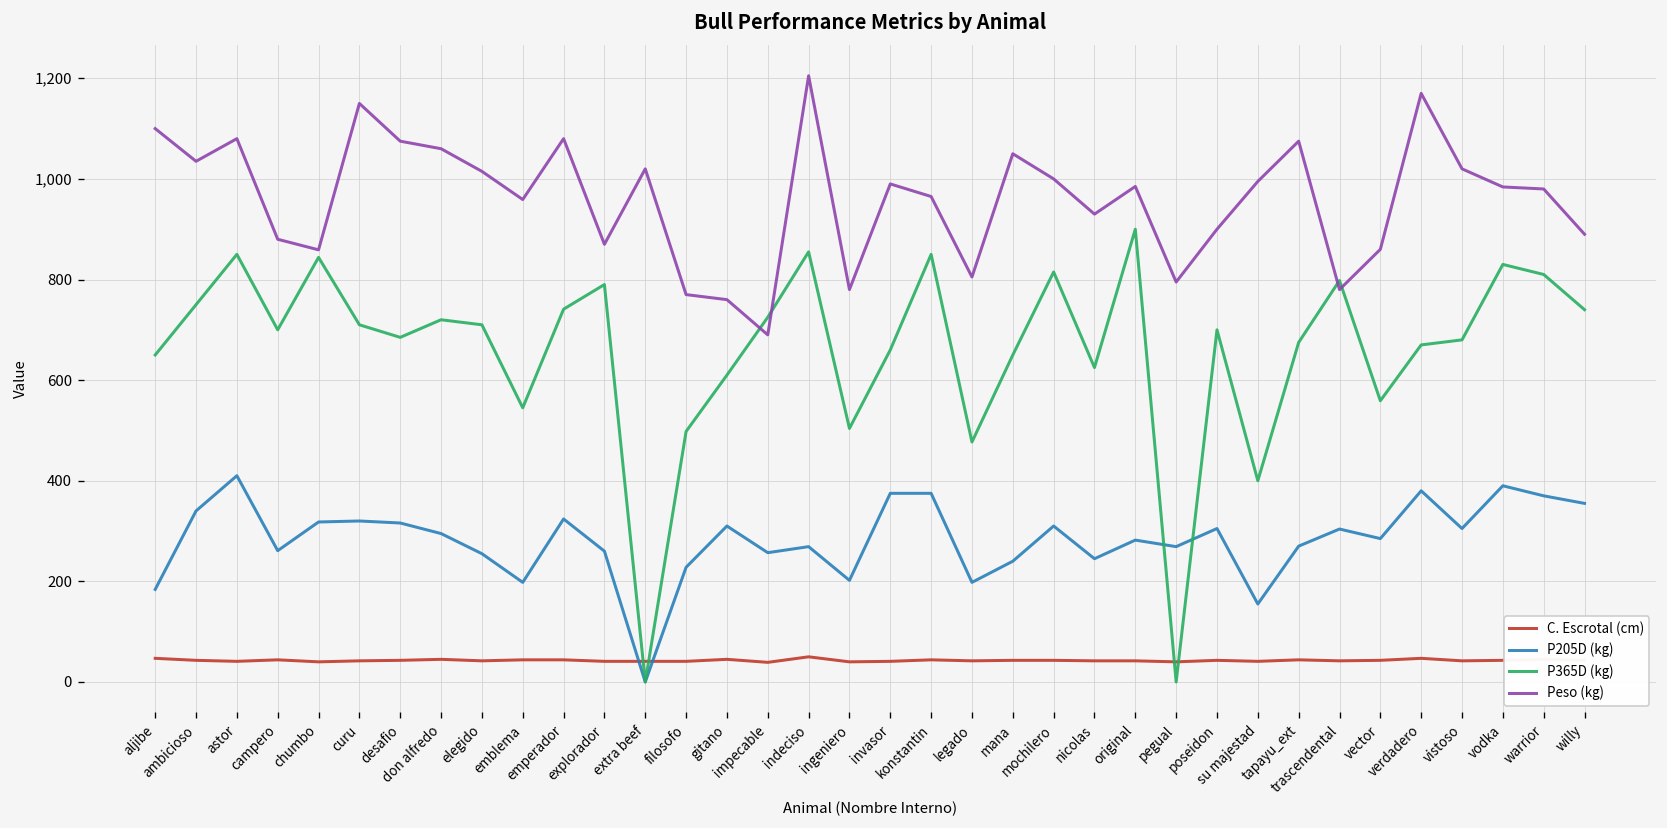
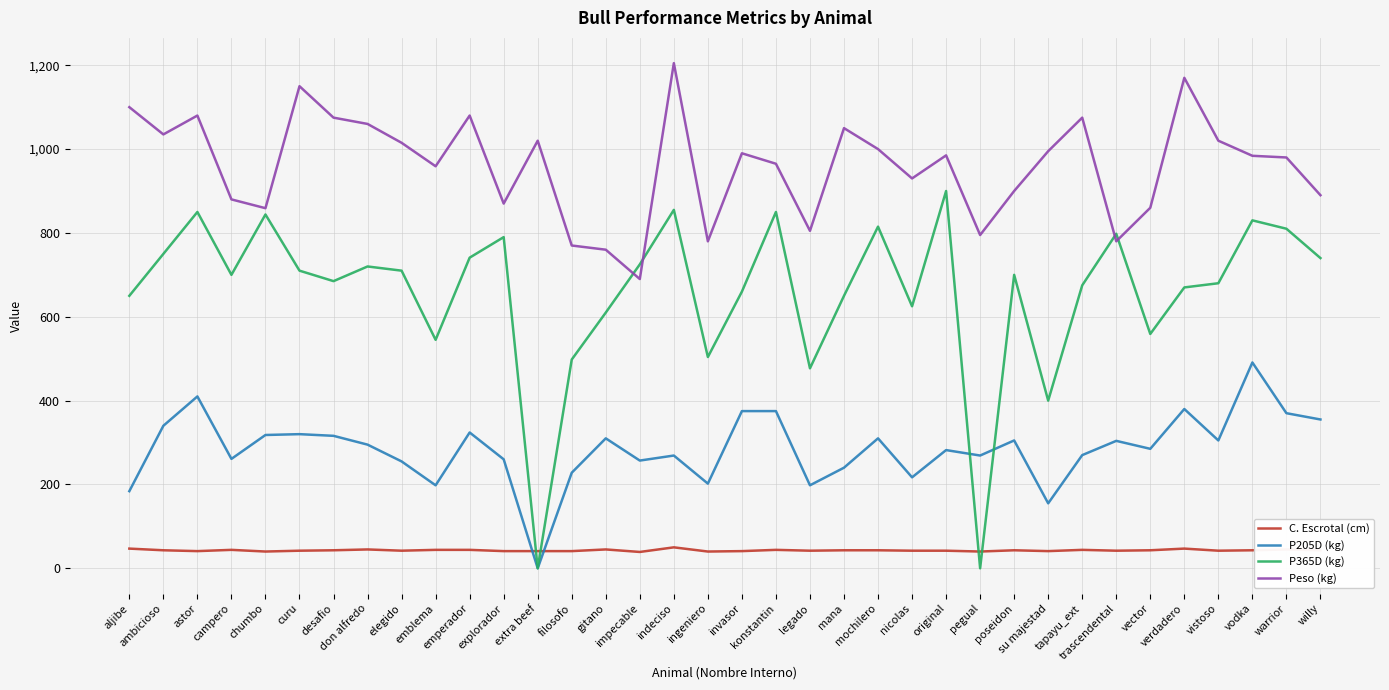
  {
    "C. Escrotal (cm)": {
      "aljibe": "50",
      "ambicioso": "40",
      "astor": "40",
      "campero": "40",
      "chumbo": "40",
      "curu": "40",
      "desafio": "40",
      "don alfredo": "50",
      "elegido": "40",
      "emblema": "40",
      "emperador": "40",
      "explorador": "40",
      "extra beef": "40",
      "filosofo": "40",
      "gitano": "50",
      "impecable": "40",
      "indeciso": "50",
      "ingeniero": "40",
      "invasor": "40",
      "konstantin": "40",
      "legado": "40",
      "mana": "40",
      "mochilero": "40",
      "nicolas": "40",
      "original": "40",
      "pegual": "40",
      "poseidon": "40",
      "su majestad": "40",
      "tapayu_ext": "40",
      "trascendental": "40",
      "vector": "40",
      "verdadero": "50",
      "vistoso": "40",
      "vodka": "40"
    },
    "P205D (kg)": {
      "aljibe": "180",
      "ambicioso": "340",
      "astor": "410",
      "campero": "260",
      "chumbo": "320",
      "curu": "320",
      "desafio": "320",
      "don alfredo": "300",
      "elegido": "260",
      "emblema": "200",
      "emperador": "320",
      "explorador": "260",
      "filosofo": "230",
      "gitano": "310",
      "impecable": "260",
      "indeciso": "270",
      "ingeniero": "200",
      "invasor": "380",
      "konstantin": "380",
      "legado": "200",
      "mana": "240",
      "mochilero": "310",
-     "nicolas": "250",
+     "nicolas": "220",
      "original": "280",
      "pegual": "270",
      "poseidon": "310",
      "su majestad": "160",
      "tapayu_ext": "270",
      "trascendental": "300",
      "vector": "290",
      "verdadero": "380",
      "vistoso": "310",
-     "vodka": "390",
+     "vodka": "490",
      "warrior": "370",
      "willy": "360"
    },
    "P365D (kg)": {
      "aljibe": "650",
      "ambicioso": "750",
      "astor": "850",
      "campero": "700",
      "chumbo": "840",
      "curu": "710",
      "desafio": "690",
      "don alfredo": "720",
      "elegido": "710",
      "emblema": "550",
      "emperador": "740",
      "explorador": "790",
      "filosofo": "500",
      "gitano": "610",
      "impecable": "730",
      "indeciso": "860",
      "ingeniero": "500",
      "invasor": "660",
      "konstantin": "850",
      "legado": "480",
      "mana": "650",
      "mochilero": "820",
      "nicolas": "630",
      "original": "900",
      "pegual": "0",
      "poseidon": "700",
      "su majestad": "400",
      "tapayu_ext": "680",
      "trascendental": "800",
      "vector": "560",
      "verdadero": "670",
      "vistoso": "680",
      "vodka": "830",
      "warrior": "810",
      "willy": "740"
    },
    "Peso (kg)": {
      "aljibe": "1,100",
      "ambicioso": "1,040",
      "astor": "1,080",
      "campero": "880",
      "chumbo": "860",
      "curu": "1,150",
      "desafio": "1,080",
      "don alfredo": "1,060",
      "elegido": "1,020",
      "emblema": "960",
      "emperador": "1,080",
      "explorador": "870",
      "extra beef": "1,020",
      "filosofo": "770",
      "gitano": "760",
      "impecable": "690",
      "indeciso": "1,210",
      "ingeniero": "780",
      "invasor": "990",
      "konstantin": "970",
      "legado": "810",
      "mana": "1,050",
      "mochilero": "1,000",
      "nicolas": "930",
      "original": "990",
      "pegual": "800",
      "poseidon": "900",
      "su majestad": "1,000",
      "tapayu_ext": "1,080",
      "trascendental": "780",
      "vector": "860",
      "verdadero": "1,170",
      "vistoso": "1,020",
      "vodka": "980",
      "warrior": "980",
      "willy": "890"
    }
  }
